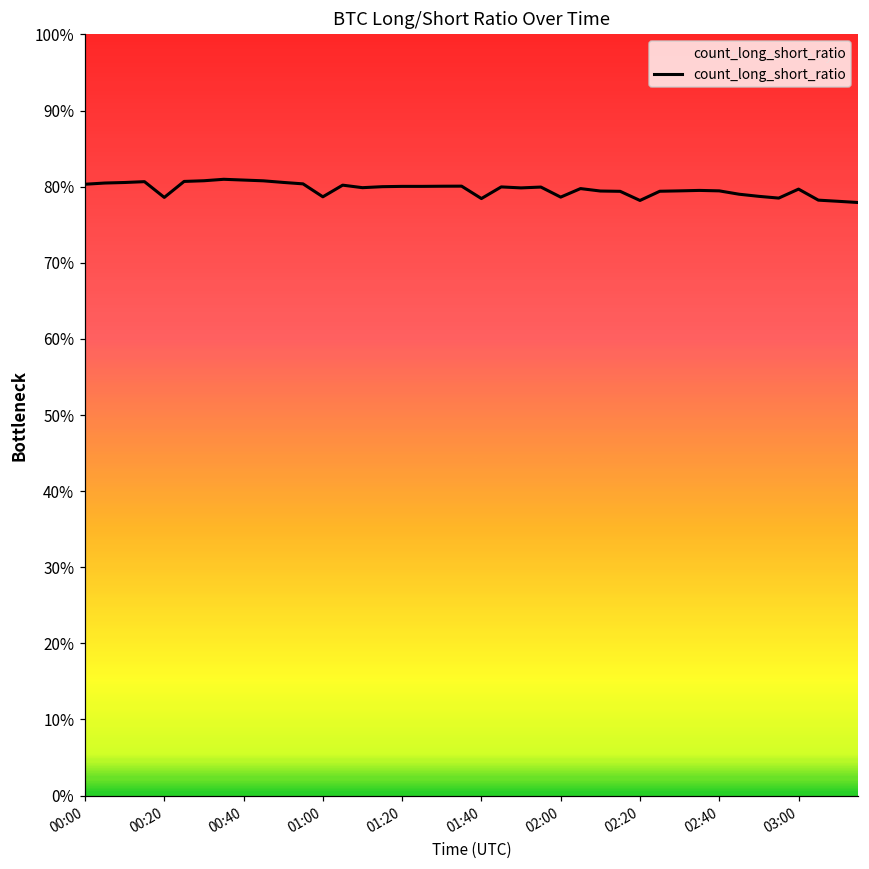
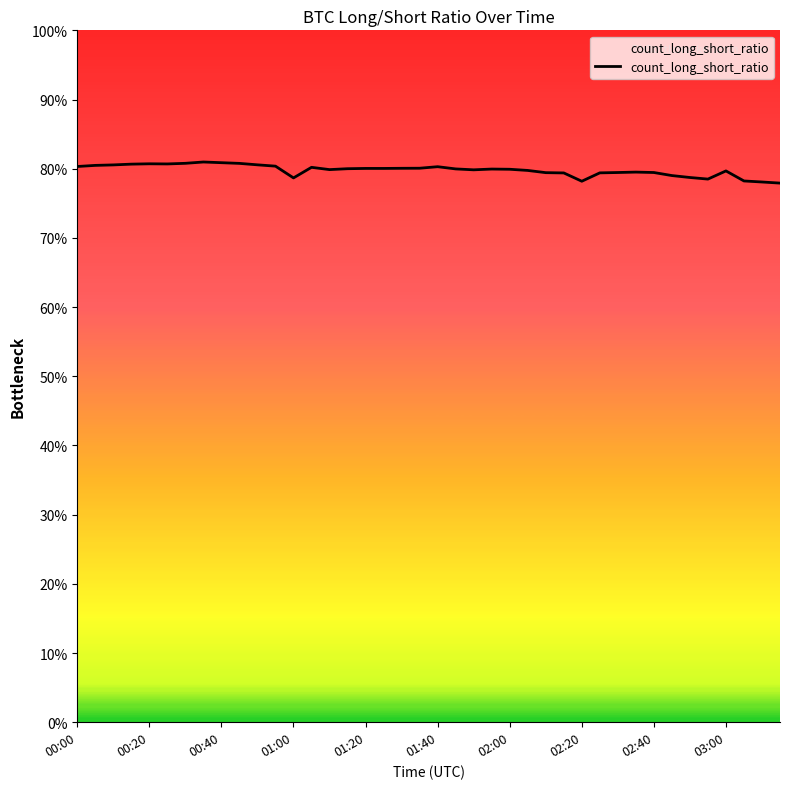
  {
    "00:00": "80%",
-   "00:20": "79%",
+   "00:20": "81%",
    "00:40": "81%",
    "01:00": "79%",
    "01:20": "80%",
-   "01:40": "78%",
-   "02:00": "79%",
+   "01:40": "80%",
+   "02:00": "80%",
    "02:20": "78%",
    "02:40": "79%",
    "03:00": "80%"
  }
